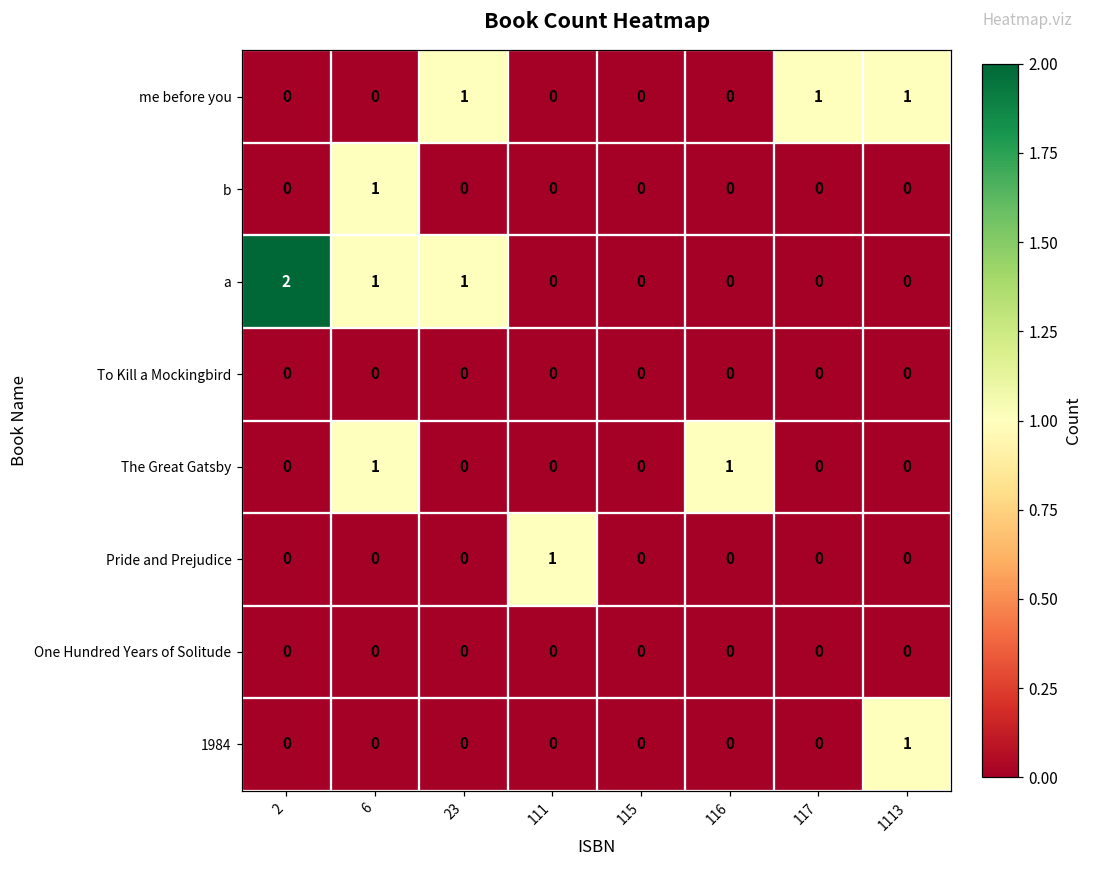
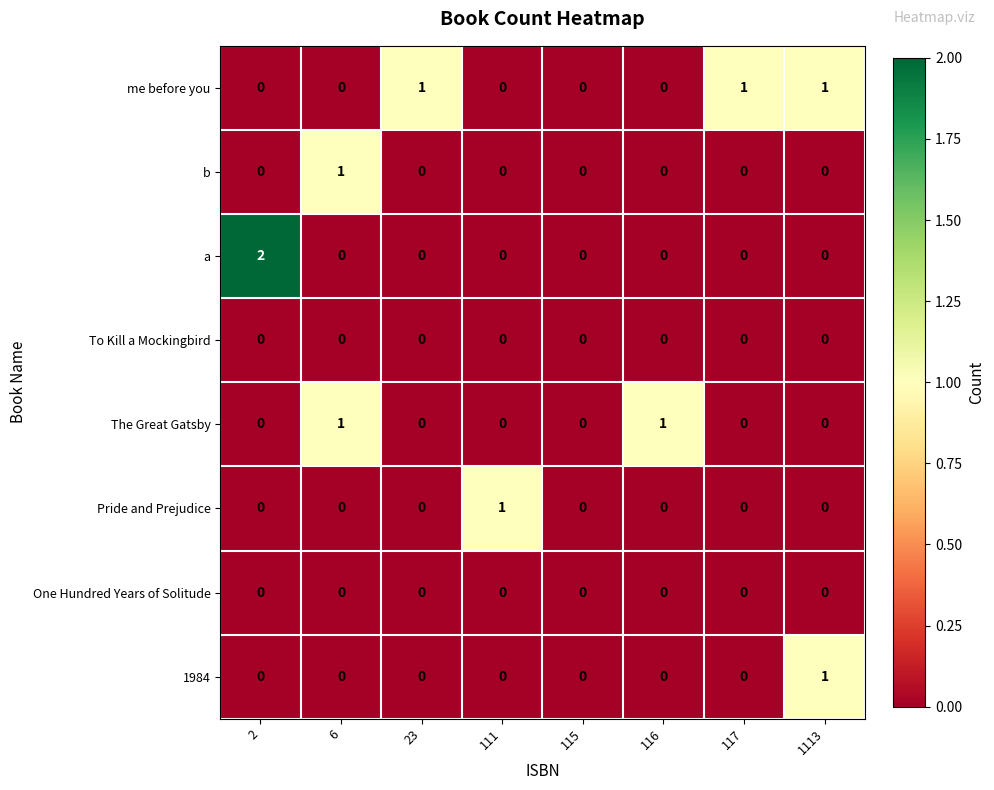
  {
    "me before you": {
      "2": 0,
      "6": 0,
      "23": 1,
      "111": 0,
      "115": 0,
      "116": 0,
      "117": 1,
      "1113": 1
    },
    "b": {
      "2": 0,
      "6": 1,
      "23": 0,
      "111": 0,
      "115": 0,
      "116": 0,
      "117": 0,
      "1113": 0
    },
    "a": {
      "2": 2,
-     "6": 1,
-     "23": 1,
+     "6": 0,
+     "23": 0,
      "111": 0,
      "115": 0,
      "116": 0,
      "117": 0,
      "1113": 0
    },
    "To Kill a Mockingbird": {
      "2": 0,
      "6": 0,
      "23": 0,
      "111": 0,
      "115": 0,
      "116": 0,
      "117": 0,
      "1113": 0
    },
    "The Great Gatsby": {
      "2": 0,
      "6": 1,
      "23": 0,
      "111": 0,
      "115": 0,
      "116": 1,
      "117": 0,
      "1113": 0
    },
    "Pride and Prejudice": {
      "2": 0,
      "6": 0,
      "23": 0,
      "111": 1,
      "115": 0,
      "116": 0,
      "117": 0,
      "1113": 0
    },
    "One Hundred Years of Solitude": {
      "2": 0,
      "6": 0,
      "23": 0,
      "111": 0,
      "115": 0,
      "116": 0,
      "117": 0,
      "1113": 0
    },
    "1984": {
      "2": 0,
      "6": 0,
      "23": 0,
      "111": 0,
      "115": 0,
      "116": 0,
      "117": 0,
      "1113": 1
    }
  }
